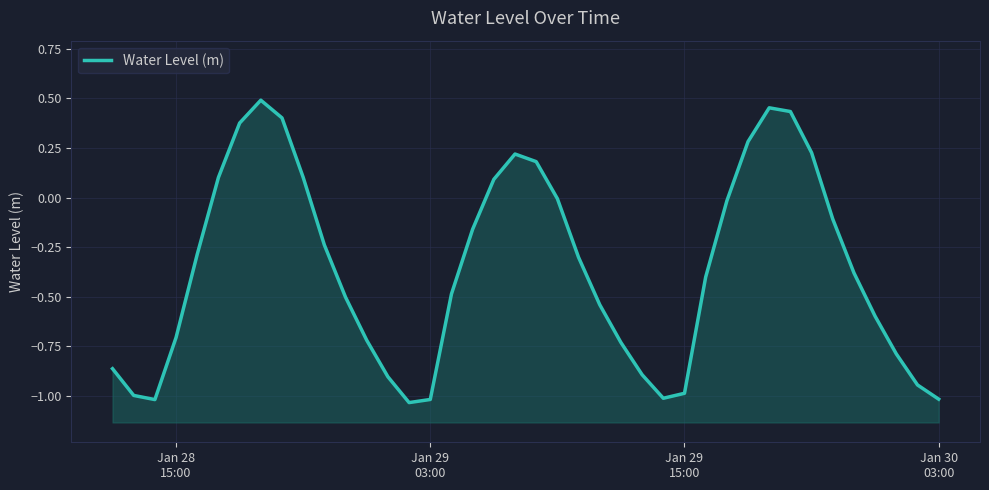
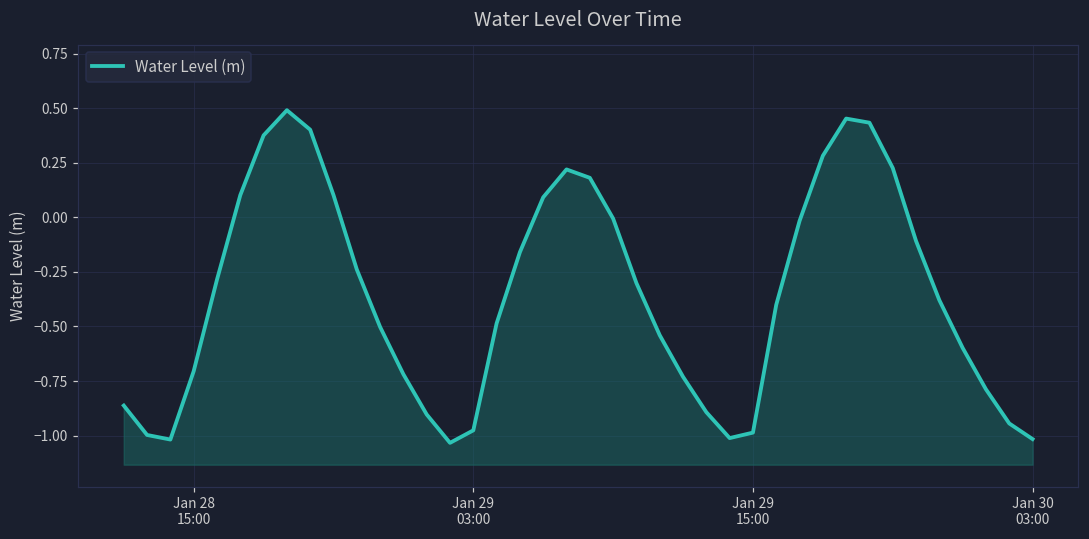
  {
    "Jan 28 15:00": -0.70,
-   "Jan 29 03:00": -1.02,
+   "Jan 29 03:00": -0.98,
    "Jan 29 15:00": -0.99,
    "Jan 30 03:00": -1.02
  }
